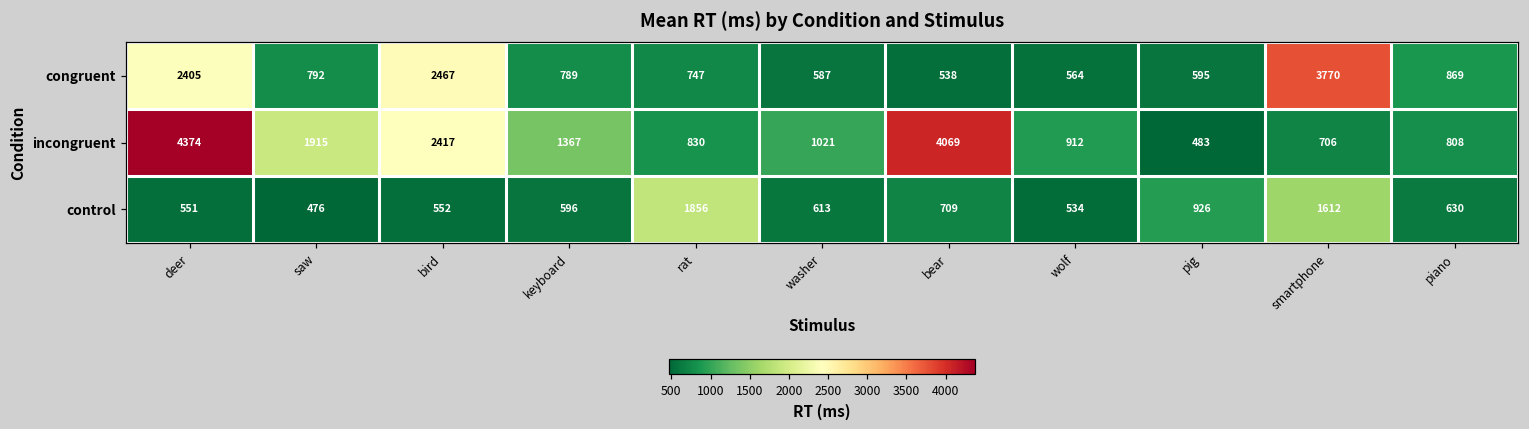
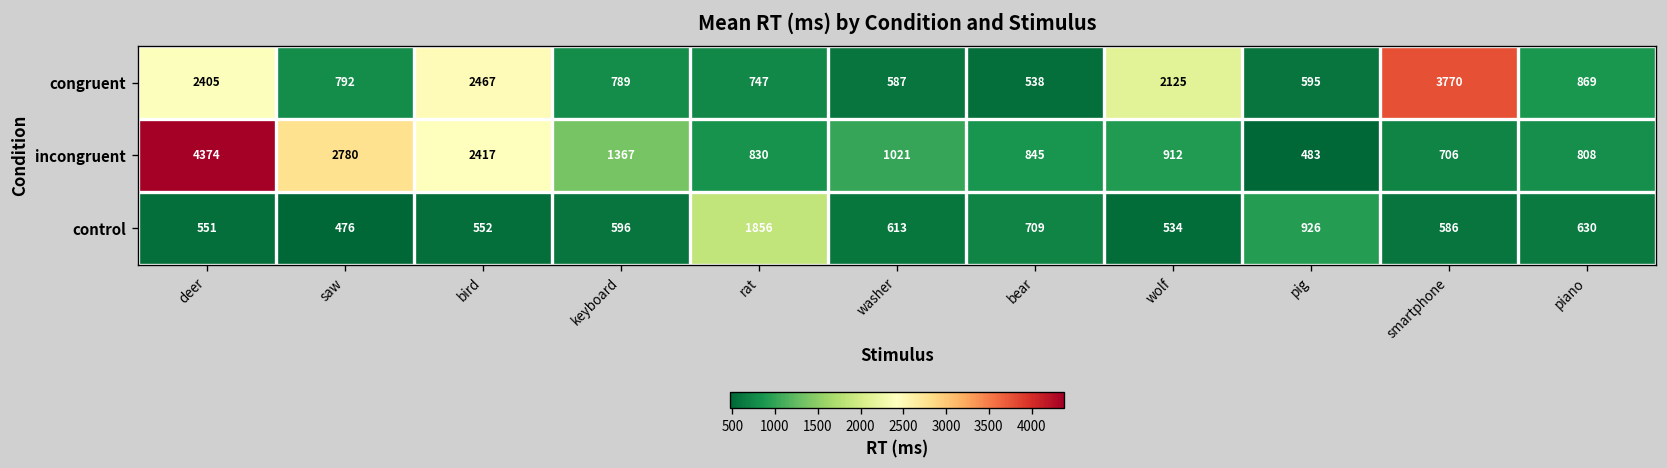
  {
    "congruent": {
      "deer": 2405,
      "saw": 792,
      "bird": 2467,
      "keyboard": 789,
      "rat": 747,
      "washer": 587,
      "bear": 538,
-     "wolf": 564,
+     "wolf": 2125,
      "pig": 595,
      "smartphone": 3770,
      "piano": 869
    },
    "incongruent": {
      "deer": 4374,
-     "saw": 1915,
+     "saw": 2780,
      "bird": 2417,
      "keyboard": 1367,
      "rat": 830,
      "washer": 1021,
-     "bear": 4069,
+     "bear": 845,
      "wolf": 912,
      "pig": 483,
      "smartphone": 706,
      "piano": 808
    },
    "control": {
      "deer": 551,
      "saw": 476,
      "bird": 552,
      "keyboard": 596,
      "rat": 1856,
      "washer": 613,
      "bear": 709,
      "wolf": 534,
      "pig": 926,
-     "smartphone": 1612,
+     "smartphone": 586,
      "piano": 630
    }
  }
